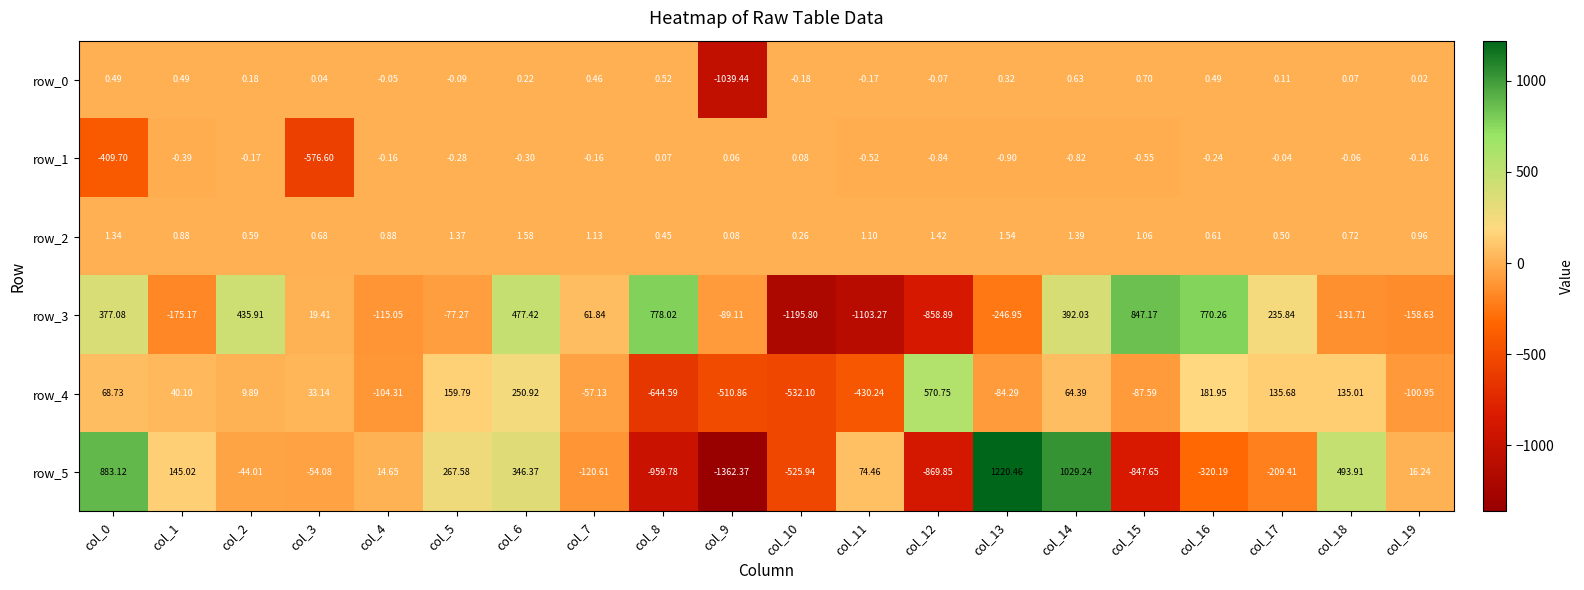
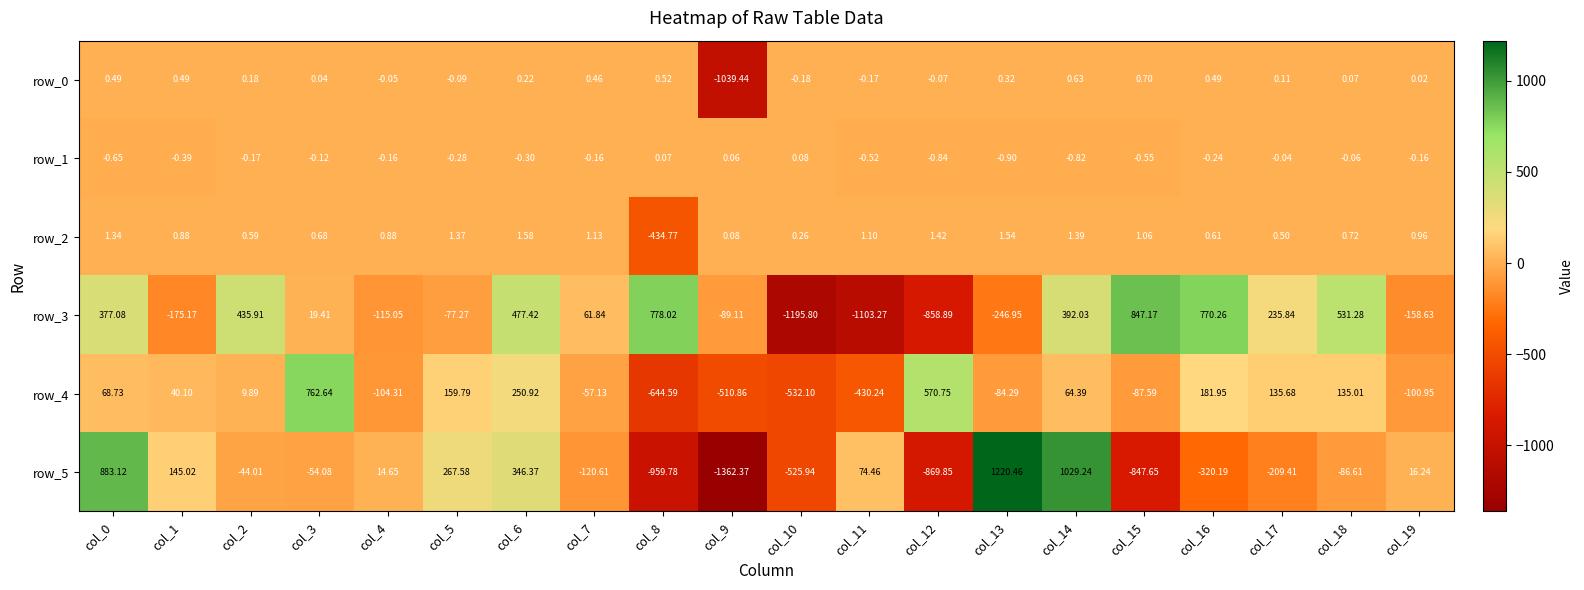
  {
    "row_0": {
      "col_0": 0.49,
      "col_1": 0.49,
      "col_2": 0.18,
      "col_3": 0.04,
      "col_4": -0.05,
      "col_5": -0.09,
      "col_6": 0.22,
      "col_7": 0.46,
      "col_8": 0.52,
      "col_9": -1039.44,
      "col_10": -0.18,
      "col_11": -0.17,
      "col_12": -0.07,
      "col_13": 0.32,
      "col_14": 0.63,
      "col_15": 0.70,
      "col_16": 0.49,
      "col_17": 0.11,
      "col_18": 0.07,
      "col_19": 0.02
    },
    "row_1": {
-     "col_0": -409.70,
+     "col_0": -0.65,
      "col_1": -0.39,
      "col_2": -0.17,
-     "col_3": -576.60,
+     "col_3": -0.12,
      "col_4": -0.16,
      "col_5": -0.28,
      "col_6": -0.30,
      "col_7": -0.16,
      "col_8": 0.07,
      "col_9": 0.06,
      "col_10": 0.08,
      "col_11": -0.52,
      "col_12": -0.84,
      "col_13": -0.90,
      "col_14": -0.82,
      "col_15": -0.55,
      "col_16": -0.24,
      "col_17": -0.04,
      "col_18": -0.06,
      "col_19": -0.16
    },
    "row_2": {
      "col_0": 1.34,
      "col_1": 0.88,
      "col_2": 0.59,
      "col_3": 0.68,
      "col_4": 0.88,
      "col_5": 1.37,
      "col_6": 1.58,
      "col_7": 1.13,
-     "col_8": 0.45,
+     "col_8": -434.77,
      "col_9": 0.08,
      "col_10": 0.26,
      "col_11": 1.10,
      "col_12": 1.42,
      "col_13": 1.54,
      "col_14": 1.39,
      "col_15": 1.06,
      "col_16": 0.61,
      "col_17": 0.50,
      "col_18": 0.72,
      "col_19": 0.96
    },
    "row_3": {
      "col_0": 377.08,
      "col_1": -175.17,
      "col_2": 435.91,
      "col_3": 19.41,
      "col_4": -115.05,
      "col_5": -77.27,
      "col_6": 477.42,
      "col_7": 61.84,
      "col_8": 778.02,
      "col_9": -89.11,
      "col_10": -1195.80,
      "col_11": -1103.27,
      "col_12": -858.89,
      "col_13": -246.95,
      "col_14": 392.03,
      "col_15": 847.17,
      "col_16": 770.26,
      "col_17": 235.84,
-     "col_18": -131.71,
+     "col_18": 531.28,
      "col_19": -158.63
    },
    "row_4": {
      "col_0": 68.73,
      "col_1": 40.10,
      "col_2": 9.89,
-     "col_3": 33.14,
+     "col_3": 762.64,
      "col_4": -104.31,
      "col_5": 159.79,
      "col_6": 250.92,
      "col_7": -57.13,
      "col_8": -644.59,
      "col_9": -510.86,
      "col_10": -532.10,
      "col_11": -430.24,
      "col_12": 570.75,
      "col_13": -84.29,
      "col_14": 64.39,
      "col_15": -87.59,
      "col_16": 181.95,
      "col_17": 135.68,
      "col_18": 135.01,
      "col_19": -100.95
    },
    "row_5": {
      "col_0": 883.12,
      "col_1": 145.02,
      "col_2": -44.01,
      "col_3": -54.08,
      "col_4": 14.65,
      "col_5": 267.58,
      "col_6": 346.37,
      "col_7": -120.61,
      "col_8": -959.78,
      "col_9": -1362.37,
      "col_10": -525.94,
      "col_11": 74.46,
      "col_12": -869.85,
      "col_13": 1220.46,
      "col_14": 1029.24,
      "col_15": -847.65,
      "col_16": -320.19,
      "col_17": -209.41,
-     "col_18": 493.91,
+     "col_18": -86.61,
      "col_19": 16.24
    }
  }
